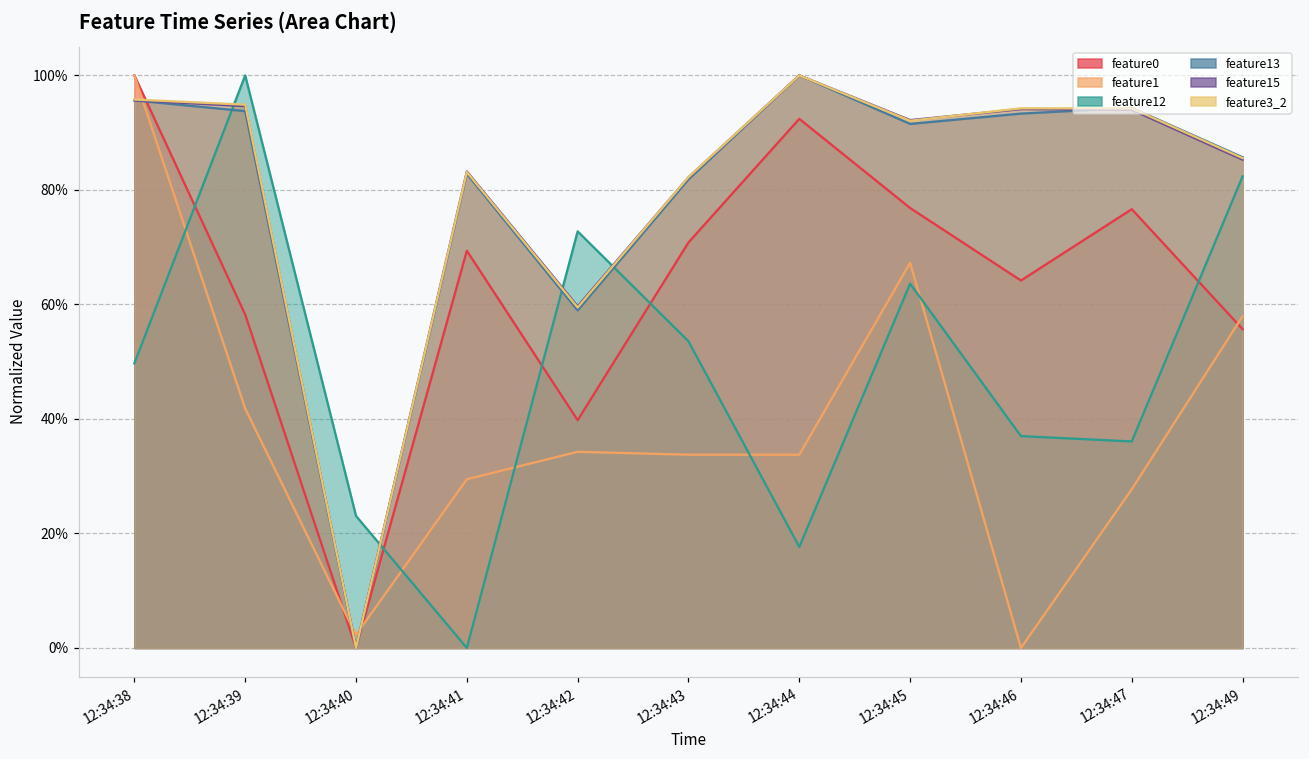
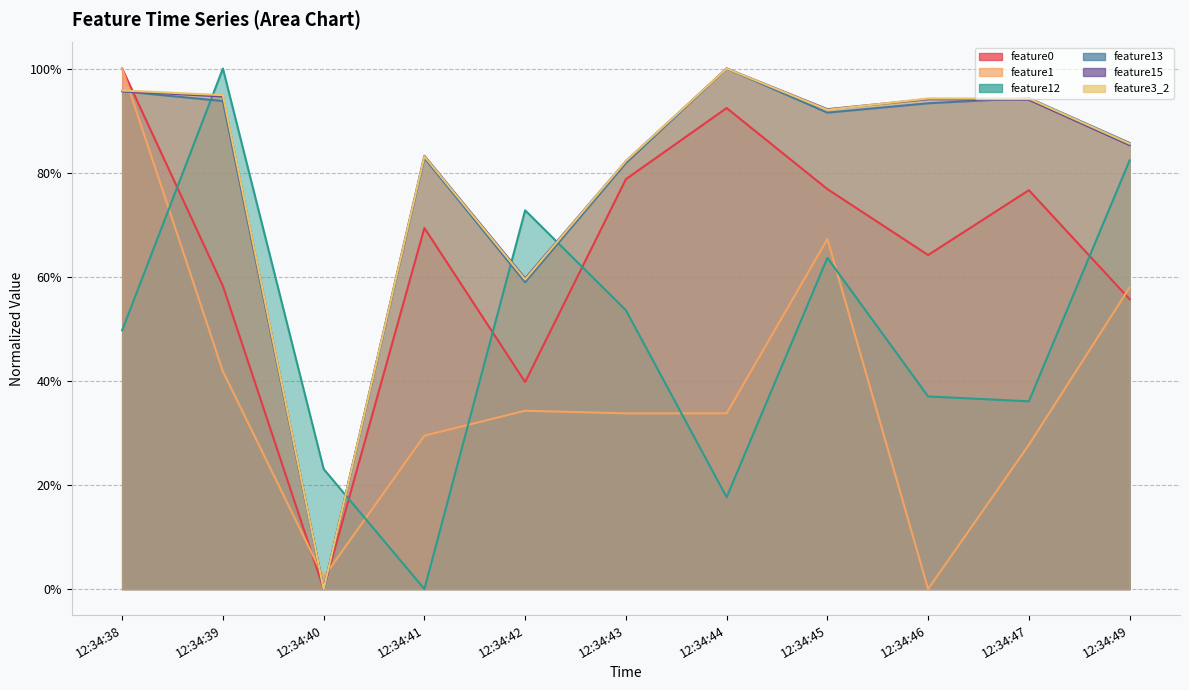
  {
    "feature0": {
      "12:34:39": "58%",
      "12:34:41": "69%",
      "12:34:42": "40%",
-     "12:34:43": "71%",
+     "12:34:43": "79%",
      "12:34:44": "92%",
      "12:34:45": "77%",
      "12:34:46": "64%",
      "12:34:47": "77%",
      "12:34:49": "56%"
    }
  }
